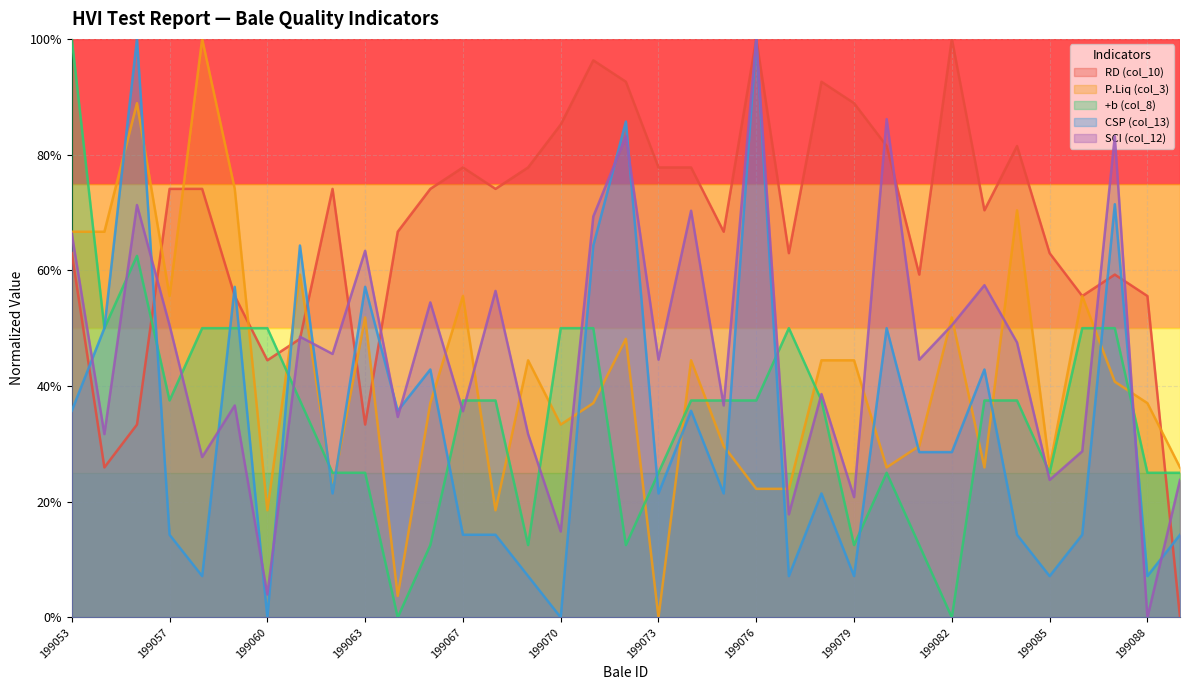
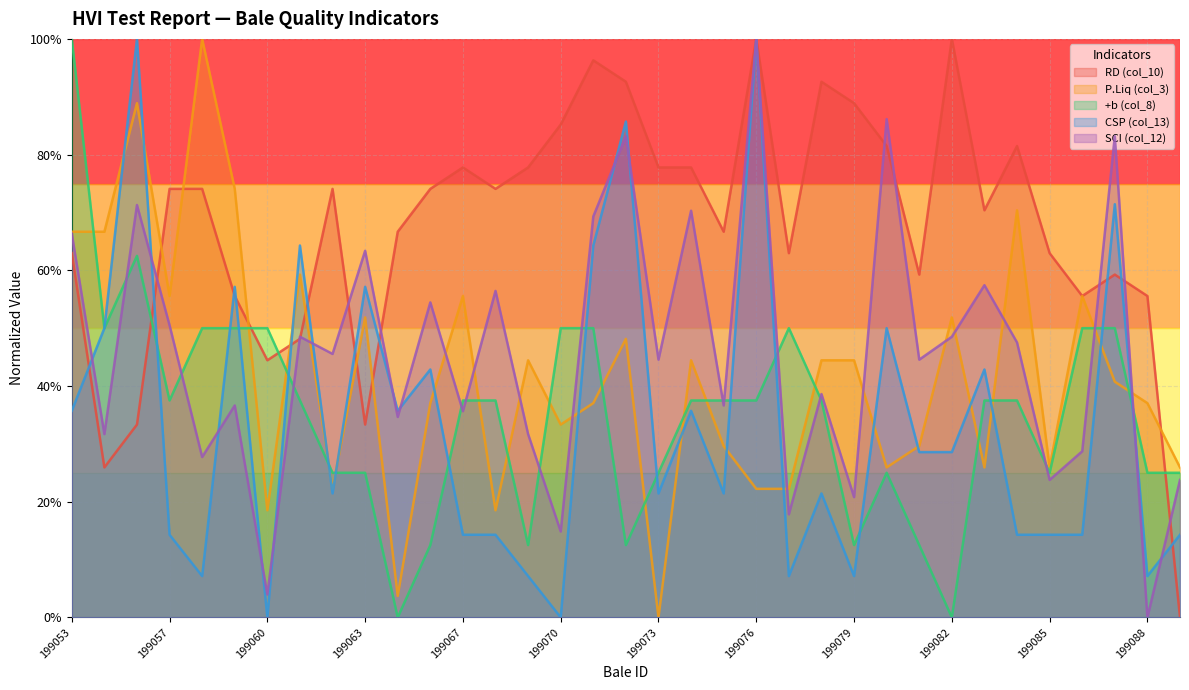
  {
    "+b (col_8)": {
      "199053": "100%",
      "199057": "37%",
      "199060": "50%",
      "199063": "25%",
      "199067": "37%",
      "199070": "50%",
      "199073": "25%",
      "199076": "37%",
      "199079": "12%",
      "199082": "0%",
      "199085": "25%",
      "199088": "25%"
    },
    "CSP (col_13)": {
      "199053": "36%",
      "199057": "14%",
      "199060": "0%",
      "199063": "57%",
      "199067": "14%",
      "199070": "0%",
      "199073": "21%",
      "199079": "7%",
      "199082": "29%",
-     "199085": "7%",
+     "199085": "14%",
      "199088": "7%"
    },
    "SCI (col_12)": {
      "199057": "50%",
      "199060": "4%",
      "199063": "63%",
      "199067": "36%",
      "199070": "15%",
      "199073": "45%",
      "199079": "21%",
-     "199082": "50%",
+     "199082": "49%",
      "199085": "24%",
      "199088": "0%"
    }
  }
